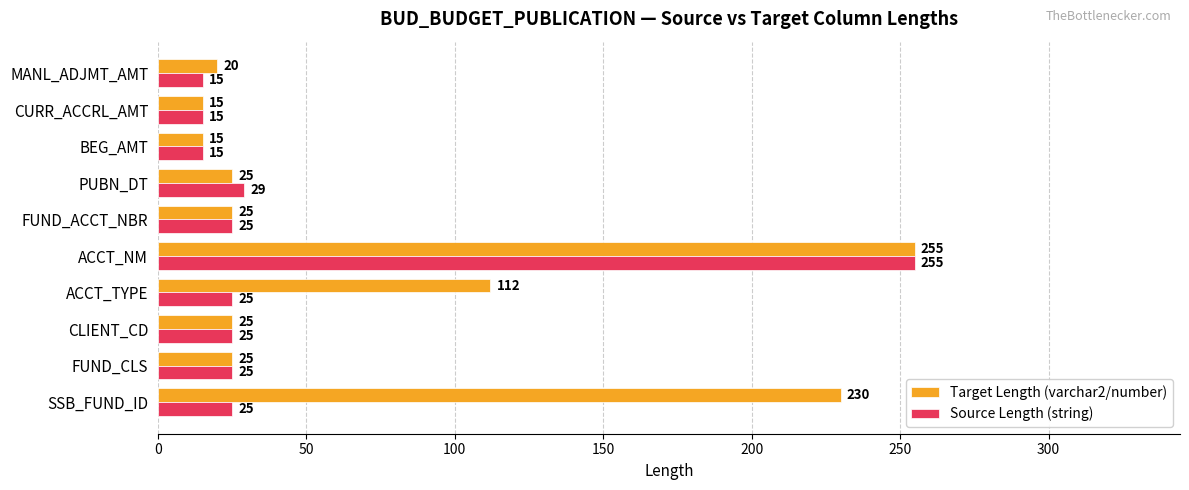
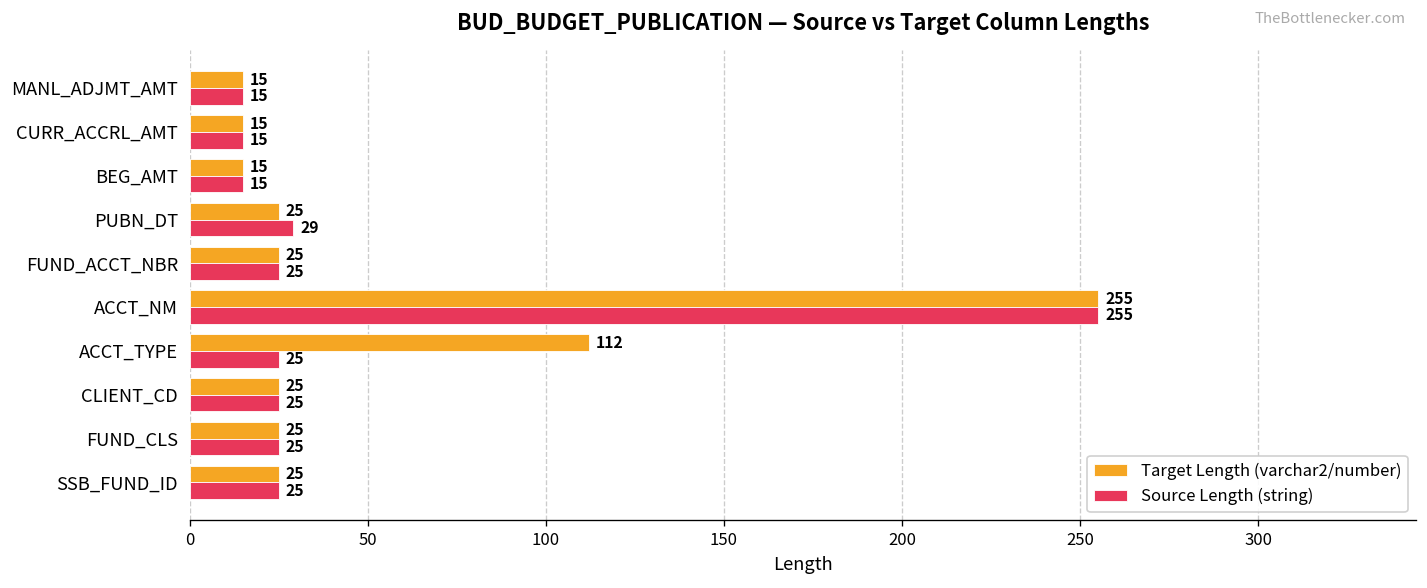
  {
    "Target Length (varchar2/number)": {
-     "MANL_ADJMT_AMT": 20,
+     "MANL_ADJMT_AMT": 15,
      "CURR_ACCRL_AMT": 15,
      "BEG_AMT": 15,
      "PUBN_DT": 25,
      "FUND_ACCT_NBR": 25,
      "ACCT_NM": 255,
      "ACCT_TYPE": 112,
      "CLIENT_CD": 25,
      "FUND_CLS": 25,
-     "SSB_FUND_ID": 230
+     "SSB_FUND_ID": 25
    },
    "Source Length (string)": {
      "MANL_ADJMT_AMT": 15,
      "CURR_ACCRL_AMT": 15,
      "BEG_AMT": 15,
      "PUBN_DT": 29,
      "FUND_ACCT_NBR": 25,
      "ACCT_NM": 255,
      "ACCT_TYPE": 25,
      "CLIENT_CD": 25,
      "FUND_CLS": 25,
      "SSB_FUND_ID": 25
    }
  }
